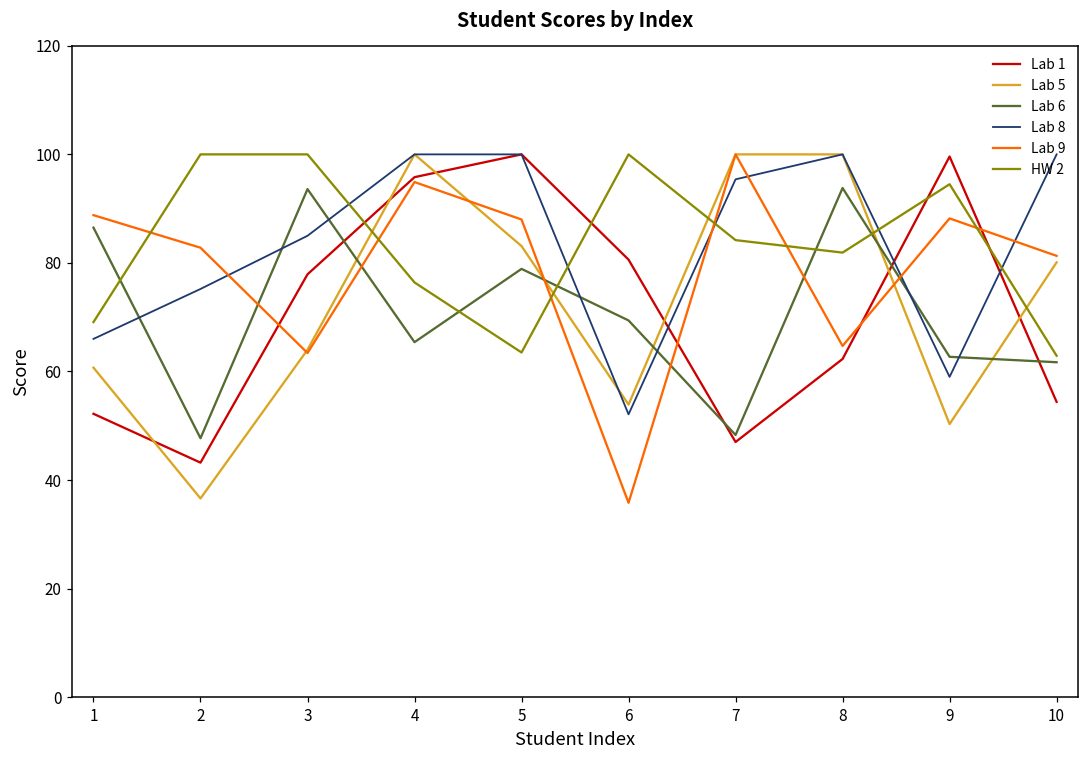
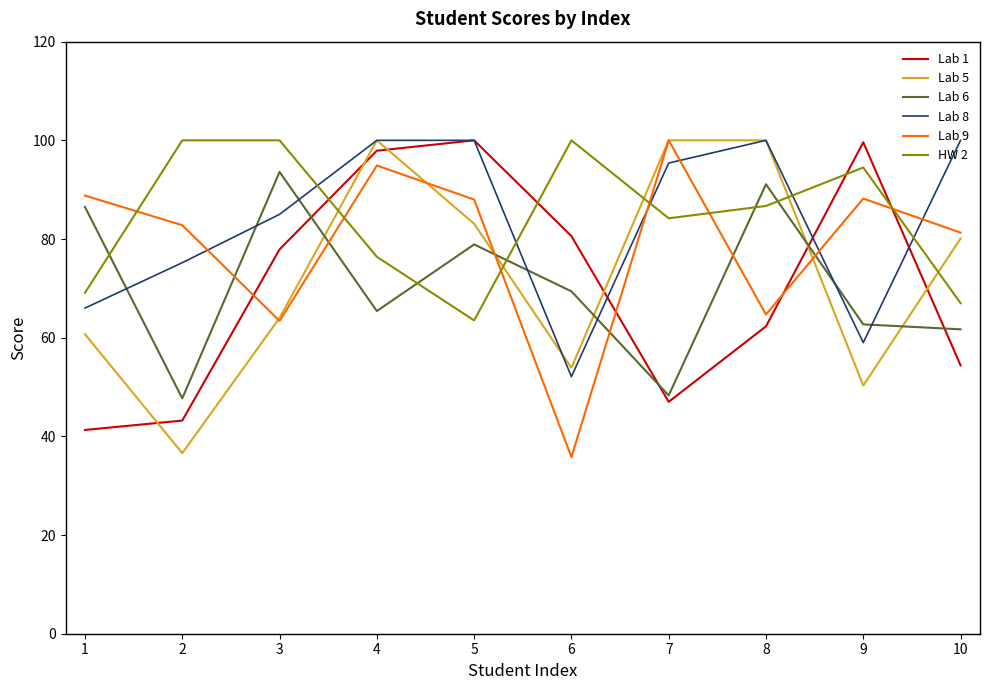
  {
    "Lab 1": {
-     "1": 52,
+     "1": 41,
      "2": 43,
      "3": 78,
-     "4": 96,
+     "4": 98,
      "6": 81,
      "7": 47,
      "8": 62,
      "9": 100,
      "10": 54
    },
    "Lab 5": {
      "1": 61,
      "2": 37,
      "3": 64,
      "5": 83,
      "6": 54,
      "9": 50,
      "10": 80
    },
    "Lab 6": {
      "1": 87,
      "2": 48,
      "3": 94,
      "4": 65,
      "5": 79,
      "6": 69,
      "7": 48,
-     "8": 94,
+     "8": 91,
      "9": 63,
      "10": 62
    },
    "Lab 8": {
      "1": 66,
      "2": 75,
      "3": 85,
      "6": 52,
      "7": 95,
      "9": 59,
      "10": 100
    },
    "Lab 9": {
      "1": 89,
      "2": 83,
      "3": 63,
      "4": 95,
      "5": 88,
      "6": 36,
      "8": 65,
      "9": 88,
      "10": 81
    },
    "HW 2": {
      "1": 69,
      "2": 100,
      "3": 100,
      "4": 76,
      "5": 64,
      "6": 100,
      "7": 84,
-     "8": 82,
+     "8": 87,
      "9": 95,
-     "10": 63
+     "10": 67
    }
  }
